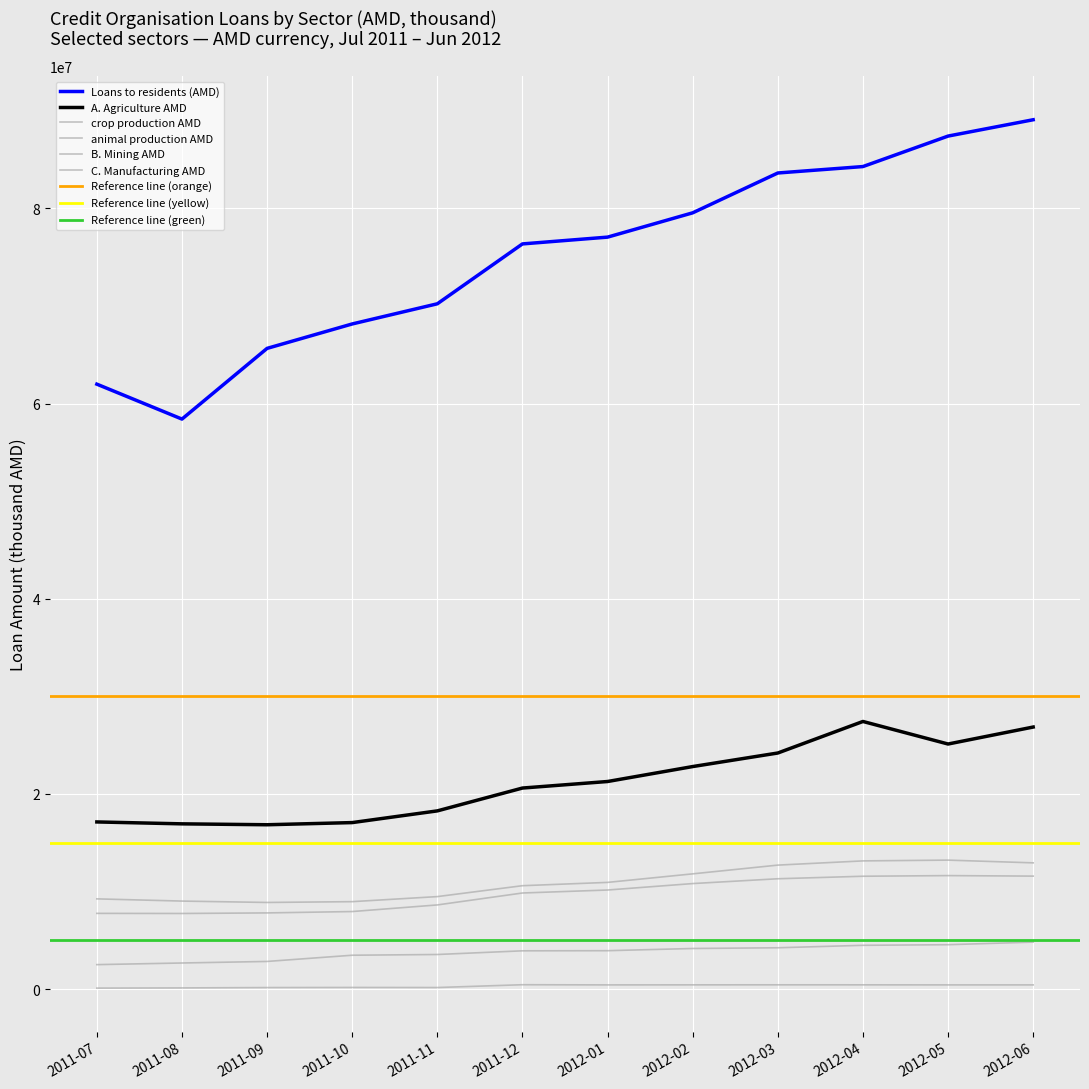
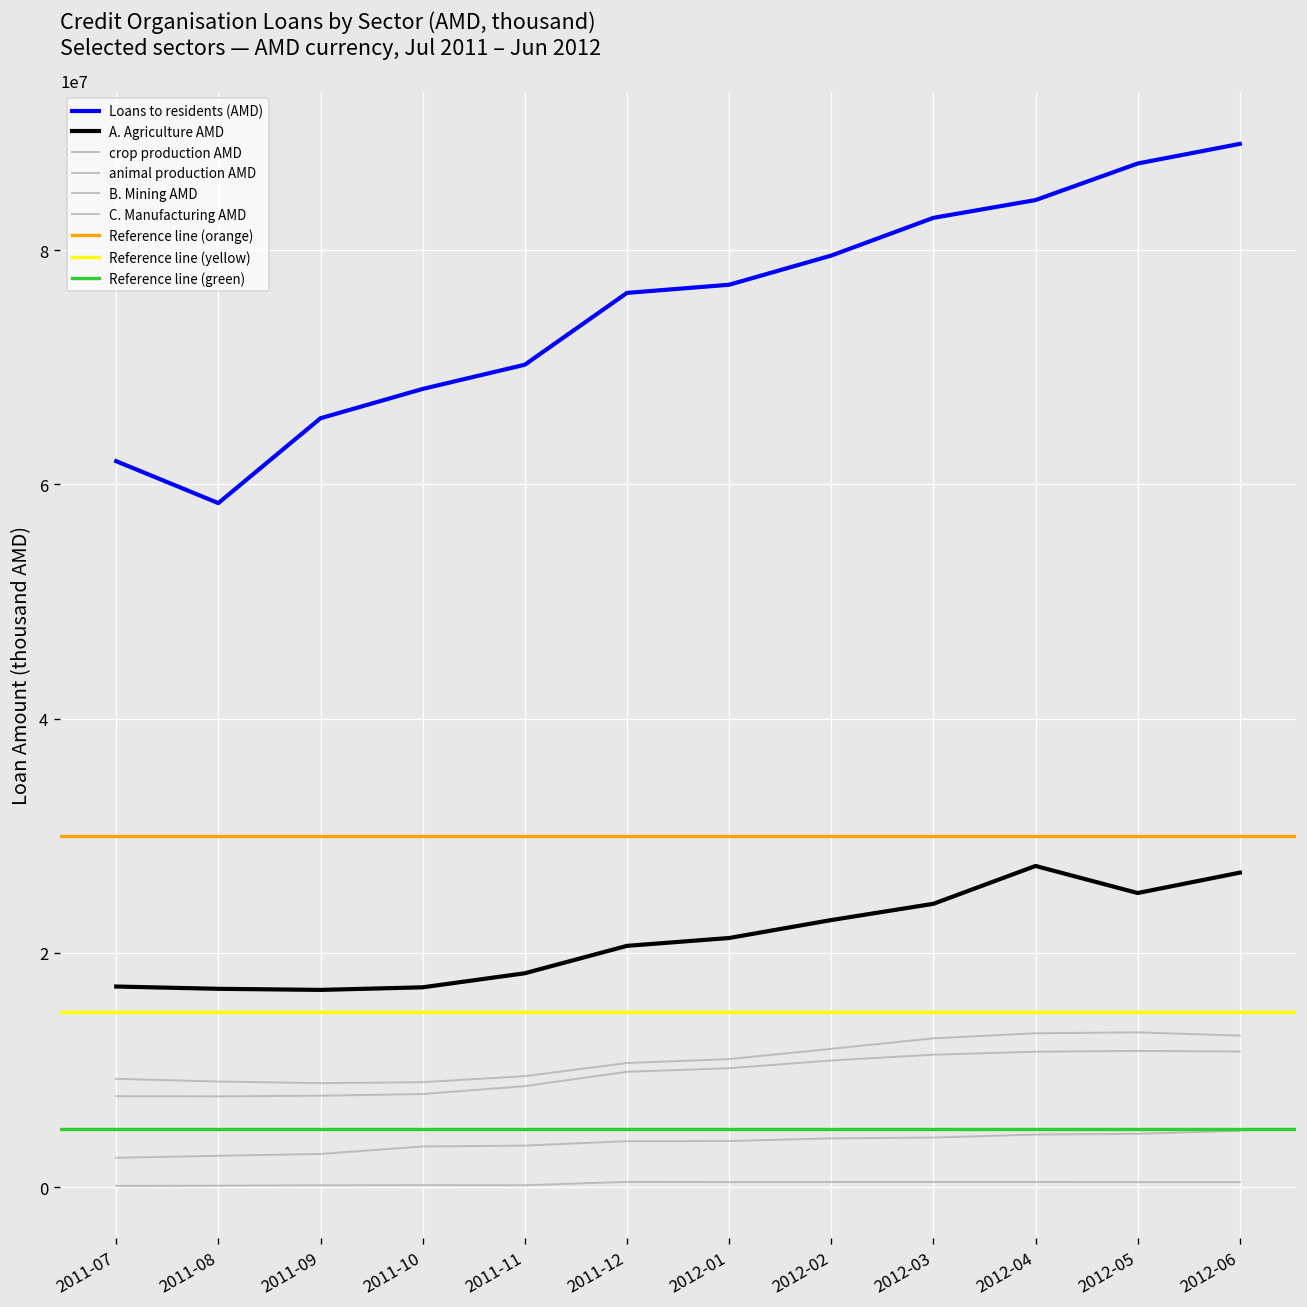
  {
    "Loans to residents (AMD)": {
      "2011-07": 62000000,
      "2011-08": 58000000,
      "2011-09": 66000000,
      "2011-10": 68000000,
      "2011-11": 70000000,
      "2011-12": 76000000,
      "2012-01": 77000000,
      "2012-02": 80000000,
-     "2012-03": 84000000,
+     "2012-03": 83000000,
      "2012-04": 84000000,
      "2012-05": 87000000,
      "2012-06": 89000000
    },
    "A. Agriculture AMD": {
      "2011-07": 17000000,
      "2011-08": 17000000,
      "2011-09": 17000000,
      "2011-10": 17000000,
      "2011-11": 18000000,
      "2011-12": 21000000,
      "2012-01": 21000000,
      "2012-02": 23000000,
      "2012-03": 24000000,
      "2012-04": 27000000,
      "2012-05": 25000000,
      "2012-06": 27000000
    }
  }
